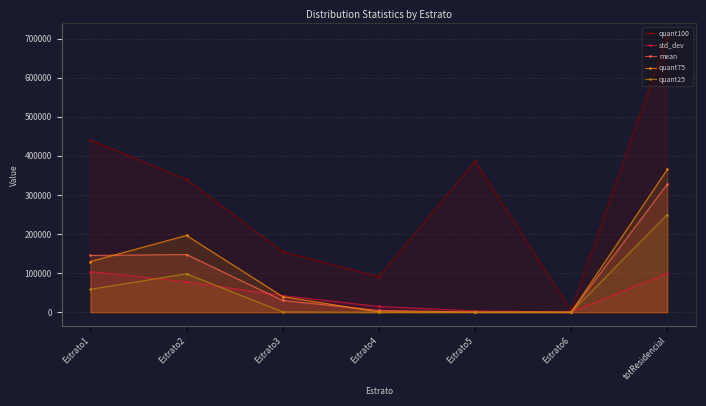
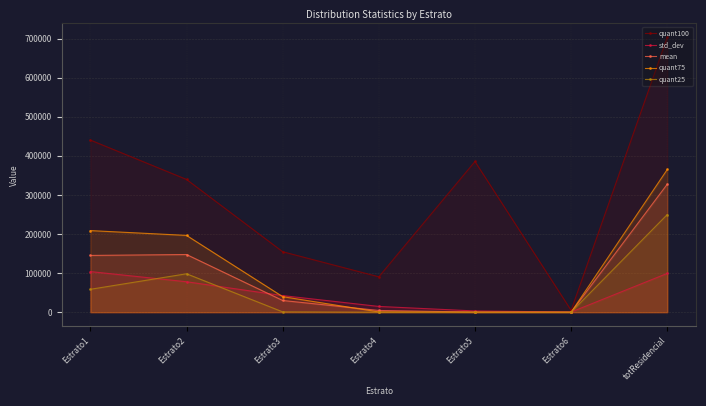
  {
    "quant100": {
      "Estrato1": 440000,
      "Estrato2": 340000,
      "Estrato3": 150000,
      "Estrato4": 90000,
      "Estrato5": 390000
    },
    "std_dev": {
      "Estrato1": 100000,
      "Estrato2": 80000,
      "Estrato4": 10000,
      "totResidencial": 100000
    },
    "mean": {
      "Estrato1": 150000,
      "Estrato2": 150000,
      "Estrato3": 30000,
      "totResidencial": 330000
    },
    "quant75": {
-     "Estrato1": 130000,
+     "Estrato1": 210000,
      "Estrato2": 200000,
      "totResidencial": 360000
    },
    "quant25": {
      "Estrato1": 60000,
      "Estrato2": 100000,
      "Estrato3": 0,
      "totResidencial": 250000
    }
  }
